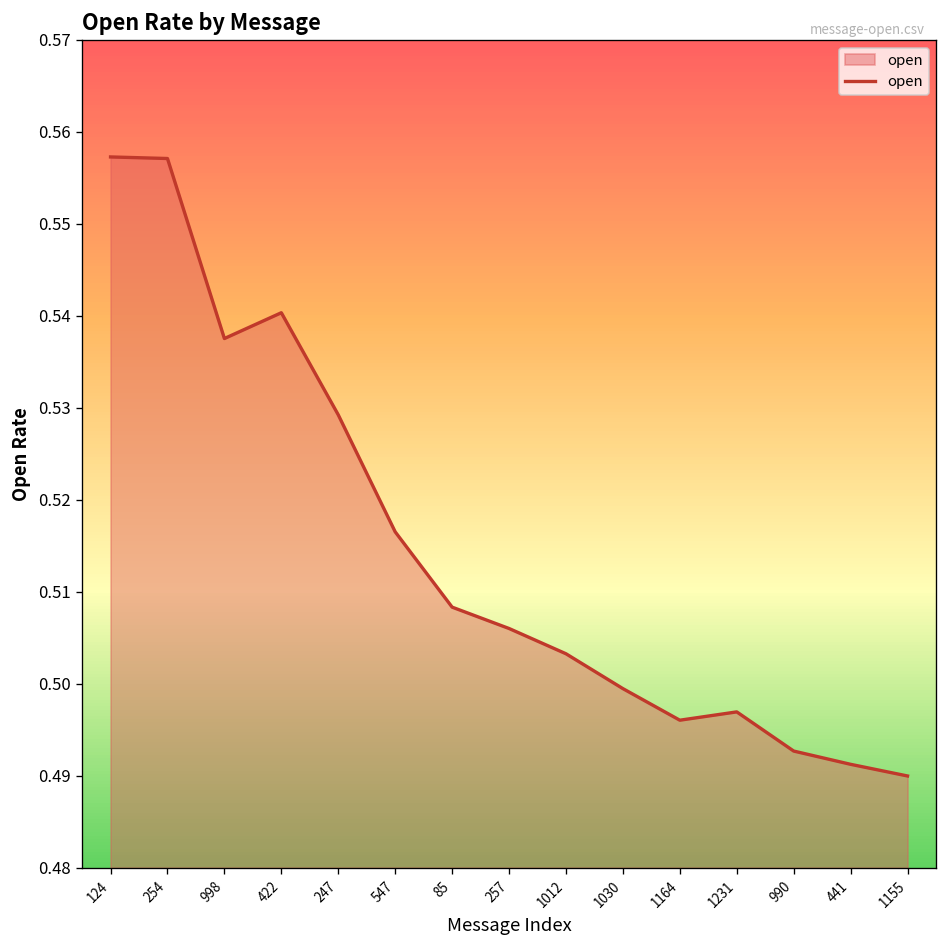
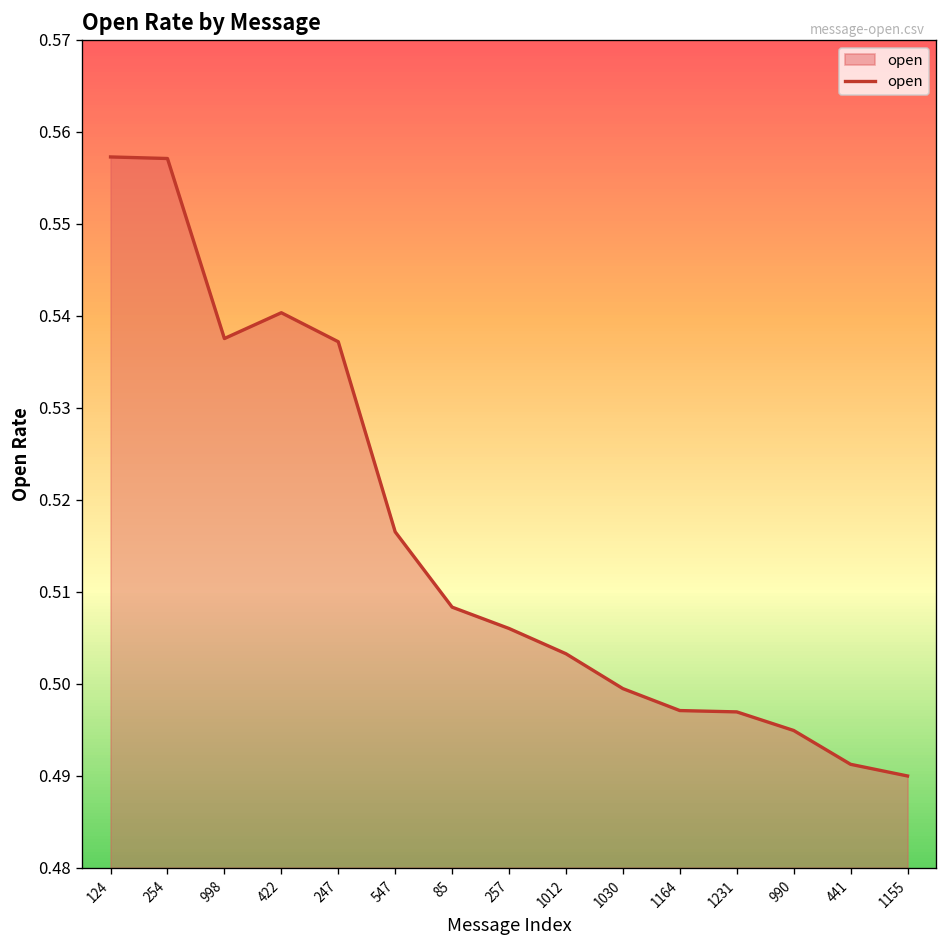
  {
    "124": 0.557,
    "254": 0.557,
    "998": 0.538,
    "422": 0.540,
-   "247": 0.529,
+   "247": 0.537,
    "547": 0.517,
    "85": 0.508,
    "257": 0.506,
    "1012": 0.503,
    "1030": 0.499,
-   "1164": 0.496,
+   "1164": 0.497,
    "1231": 0.497,
-   "990": 0.493,
+   "990": 0.495,
    "441": 0.491,
    "1155": 0.490
  }
